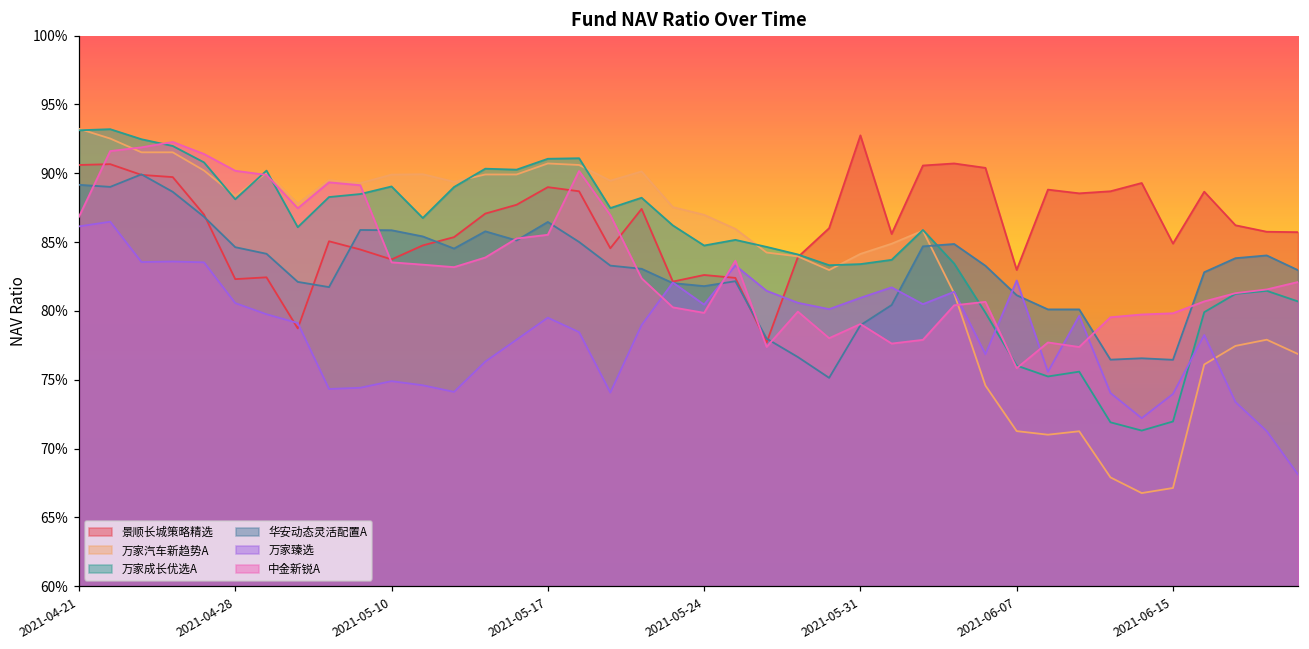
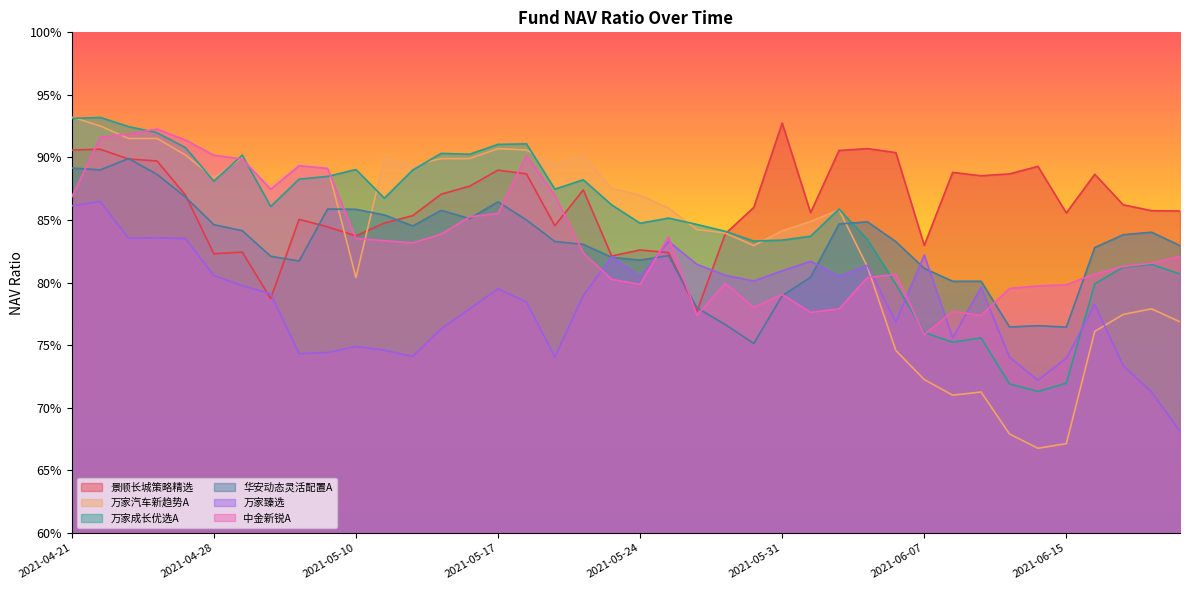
  {
    "景顺长城策略精选": {
      "2021-04-21": "90.6%",
      "2021-04-28": "82.3%",
      "2021-05-10": "83.7%",
      "2021-05-17": "89.0%",
      "2021-05-24": "82.6%",
      "2021-05-31": "92.8%",
      "2021-06-07": "83.0%",
-     "2021-06-15": "84.9%"
+     "2021-06-15": "85.6%"
    },
    "万家汽车新趋势A": {
      "2021-04-28": "88.4%",
-     "2021-05-10": "89.9%",
+     "2021-05-10": "80.4%",
      "2021-05-17": "90.7%",
      "2021-05-24": "87.0%",
      "2021-05-31": "84.1%",
-     "2021-06-07": "71.3%",
+     "2021-06-07": "72.3%",
      "2021-06-15": "67.1%"
    },
    "万家臻选": {
      "2021-04-21": "86.1%",
      "2021-04-28": "80.6%",
      "2021-05-10": "74.9%",
      "2021-05-17": "79.5%",
      "2021-05-24": "80.5%",
      "2021-05-31": "81.0%",
      "2021-06-07": "82.2%",
      "2021-06-15": "74.0%"
    },
    "中金新锐A": {
      "2021-04-21": "86.8%",
      "2021-04-28": "90.2%",
      "2021-05-10": "83.5%",
      "2021-05-17": "85.5%",
      "2021-05-24": "79.9%",
      "2021-06-15": "79.8%"
    }
  }
